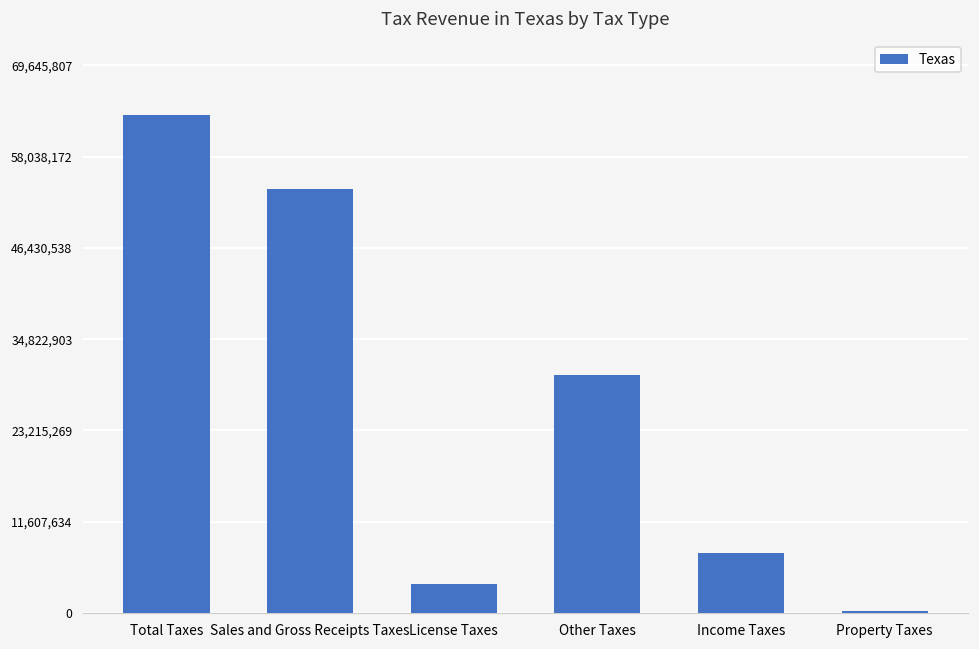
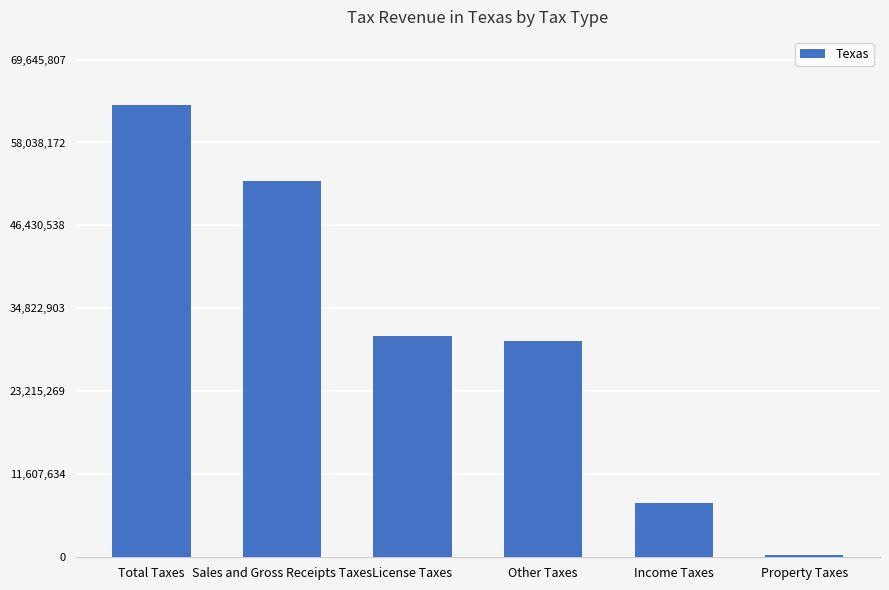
  {
    "Total Taxes": "63,000,000",
-   "Sales and Gross Receipts Taxes": "54,000,000",
-   "License Taxes": "4,000,000",
+   "Sales and Gross Receipts Taxes": "53,000,000",
+   "License Taxes": "31,000,000",
    "Other Taxes": "30,000,000",
    "Income Taxes": "8,000,000"
  }
